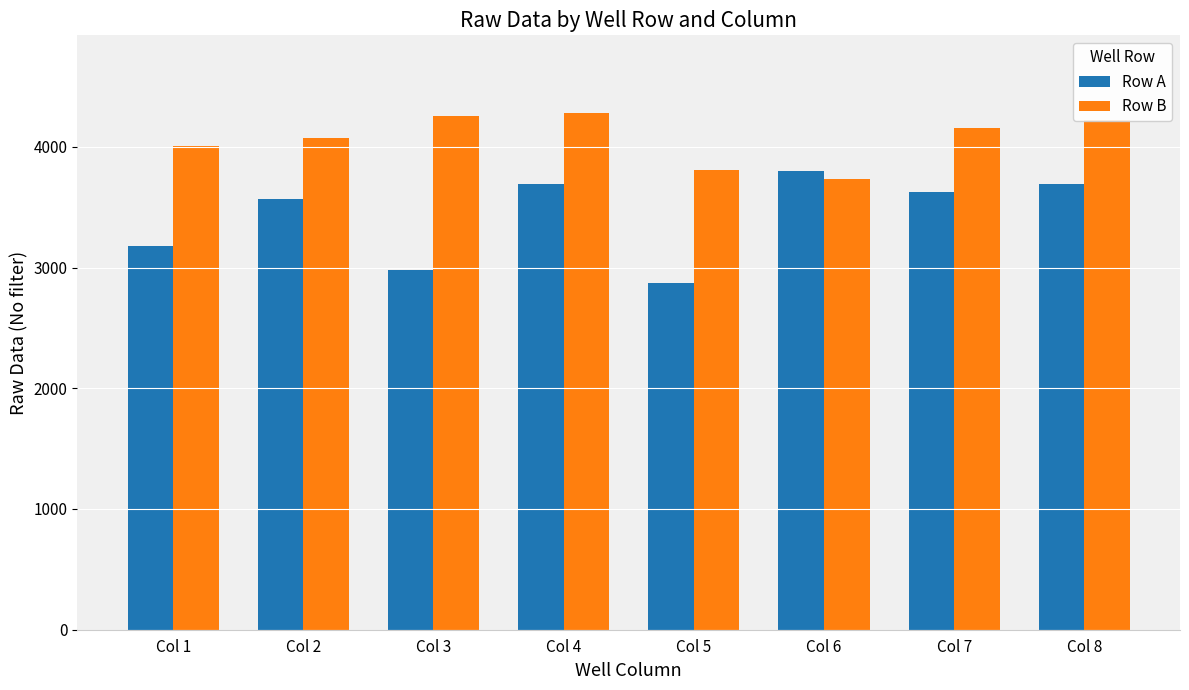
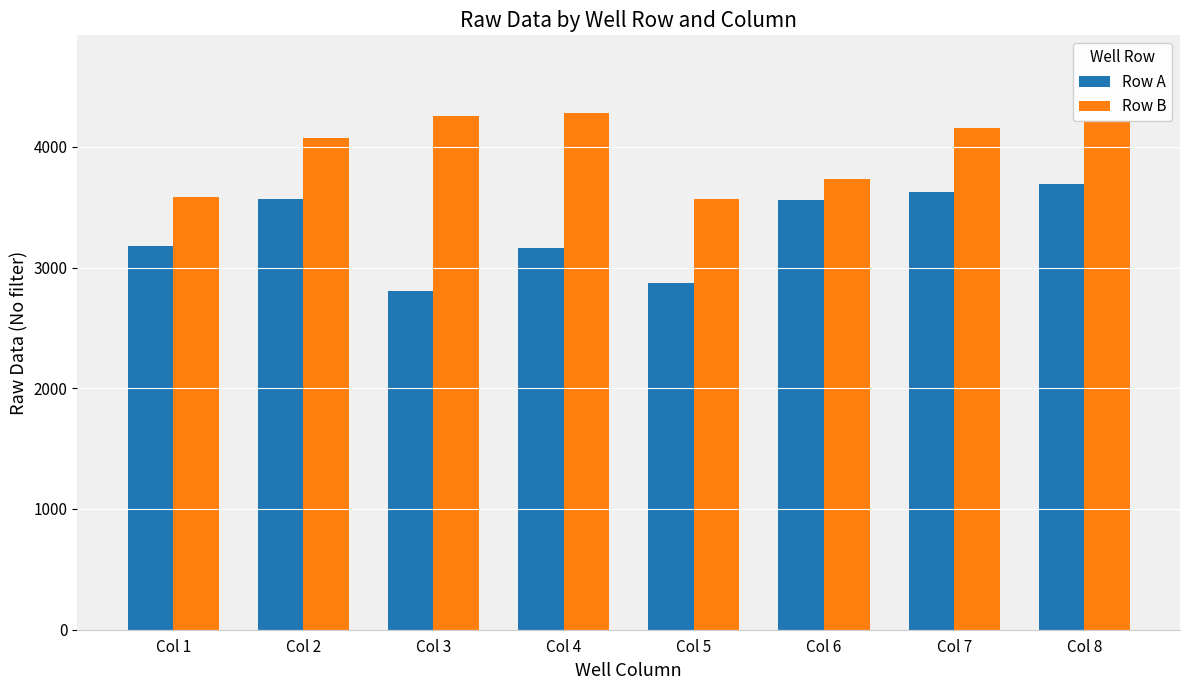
  {
    "Row A": {
      "Col 1": 3180,
      "Col 2": 3570,
-     "Col 3": 2980,
-     "Col 4": 3690,
+     "Col 3": 2810,
+     "Col 4": 3160,
      "Col 5": 2870,
-     "Col 6": 3800,
+     "Col 6": 3560,
      "Col 7": 3620,
      "Col 8": 3700
    },
    "Row B": {
-     "Col 1": 4010,
+     "Col 1": 3580,
      "Col 2": 4070,
      "Col 3": 4250,
      "Col 4": 4280,
-     "Col 5": 3810,
+     "Col 5": 3570,
      "Col 6": 3730,
      "Col 7": 4150
    }
  }
